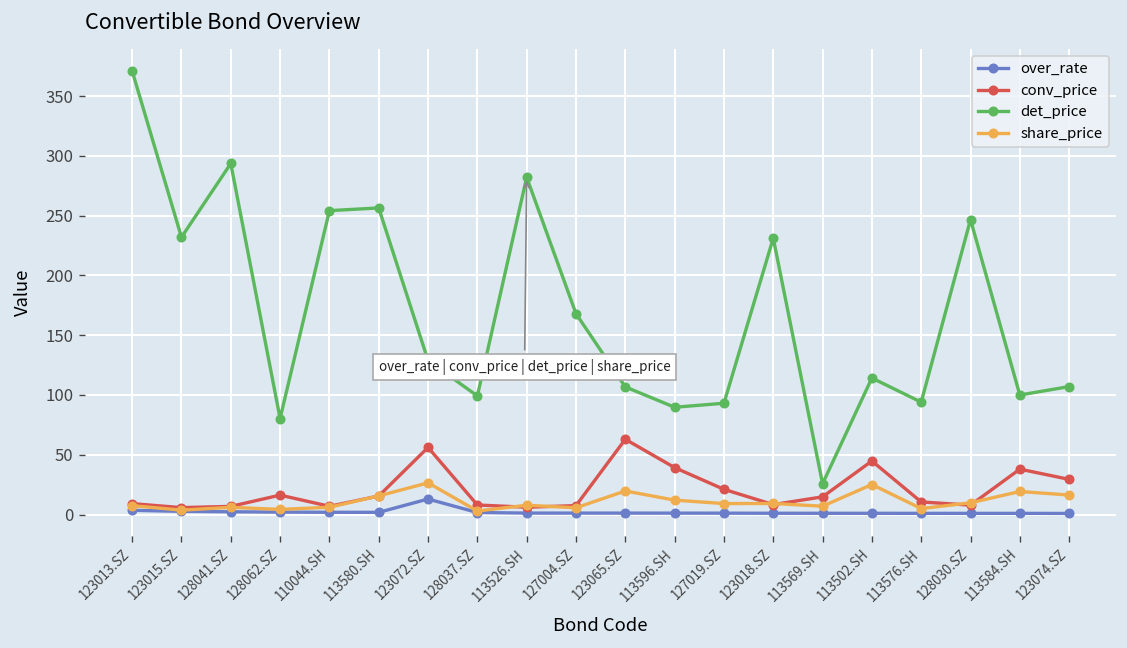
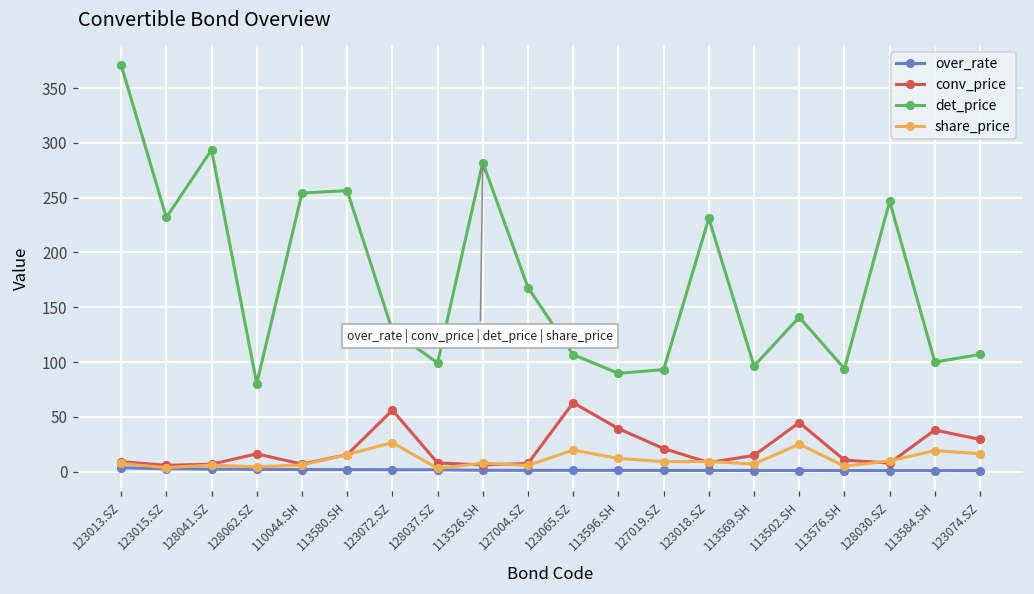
  {
    "over_rate": {
      "123013.SZ": 0,
      "128041.SZ": 0,
      "110044.SH": 0,
      "113580.SH": 0,
-     "123072.SZ": 10,
+     "123072.SZ": 0,
      "113526.SH": 0,
      "127004.SZ": 0,
      "123065.SZ": 0,
      "113596.SH": 0,
      "127019.SZ": 0,
      "123018.SZ": 0,
      "113569.SH": 0,
      "113502.SH": 0,
      "113576.SH": 0,
      "128030.SZ": 0,
      "113584.SH": 0,
      "123074.SZ": 0
    },
    "conv_price": {
      "128062.SZ": 20,
      "123072.SZ": 60,
      "128037.SZ": 10,
      "123065.SZ": 60,
      "113596.SH": 40,
      "127019.SZ": 20,
      "113569.SH": 10,
      "113502.SH": 40,
      "113576.SH": 10,
      "113584.SH": 40,
      "123074.SZ": 30
    },
    "det_price": {
      "123013.SZ": 370,
      "123015.SZ": 230,
      "128041.SZ": 290,
      "128062.SZ": 80,
      "110044.SH": 250,
      "113580.SH": 260,
      "128037.SZ": 100,
      "113526.SH": 280,
      "127004.SZ": 170,
      "123065.SZ": 110,
      "113596.SH": 90,
      "127019.SZ": 90,
      "123018.SZ": 230,
-     "113569.SH": 30,
-     "113502.SH": 110,
+     "113569.SH": 100,
+     "113502.SH": 140,
      "113576.SH": 90,
      "128030.SZ": 250,
      "113584.SH": 100,
      "123074.SZ": 110
    },
    "share_price": {
      "123072.SZ": 30,
      "123065.SZ": 20,
      "113596.SH": 10,
      "127019.SZ": 10,
      "113569.SH": 10,
      "113502.SH": 30,
      "113576.SH": 0,
      "113584.SH": 20,
      "123074.SZ": 20
    }
  }
